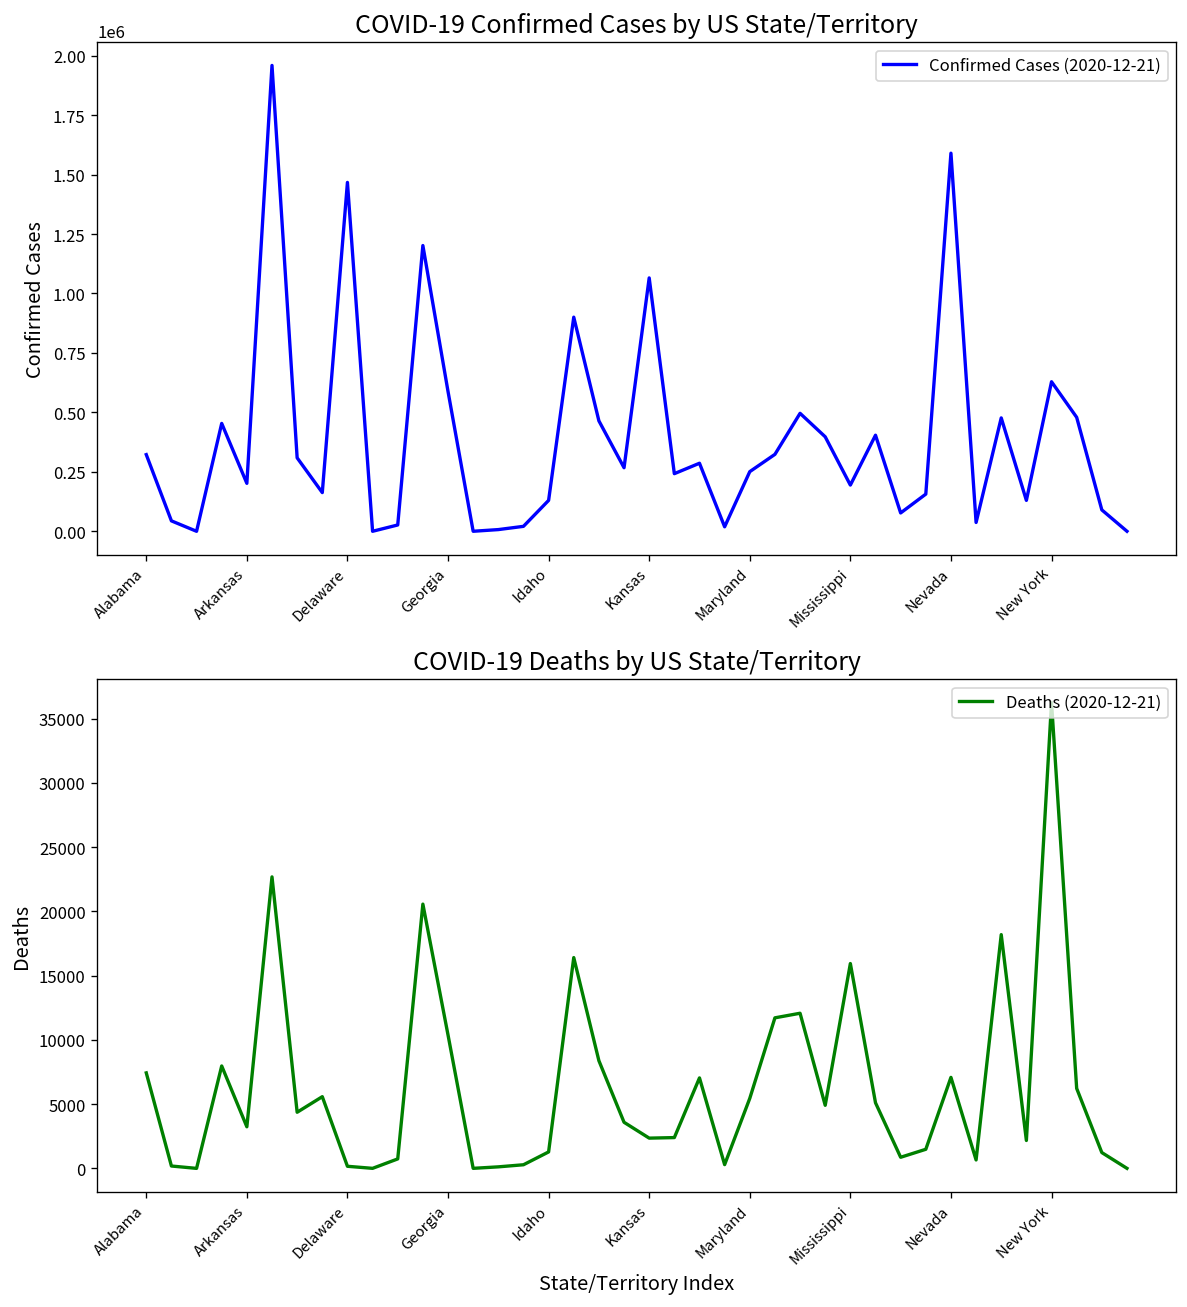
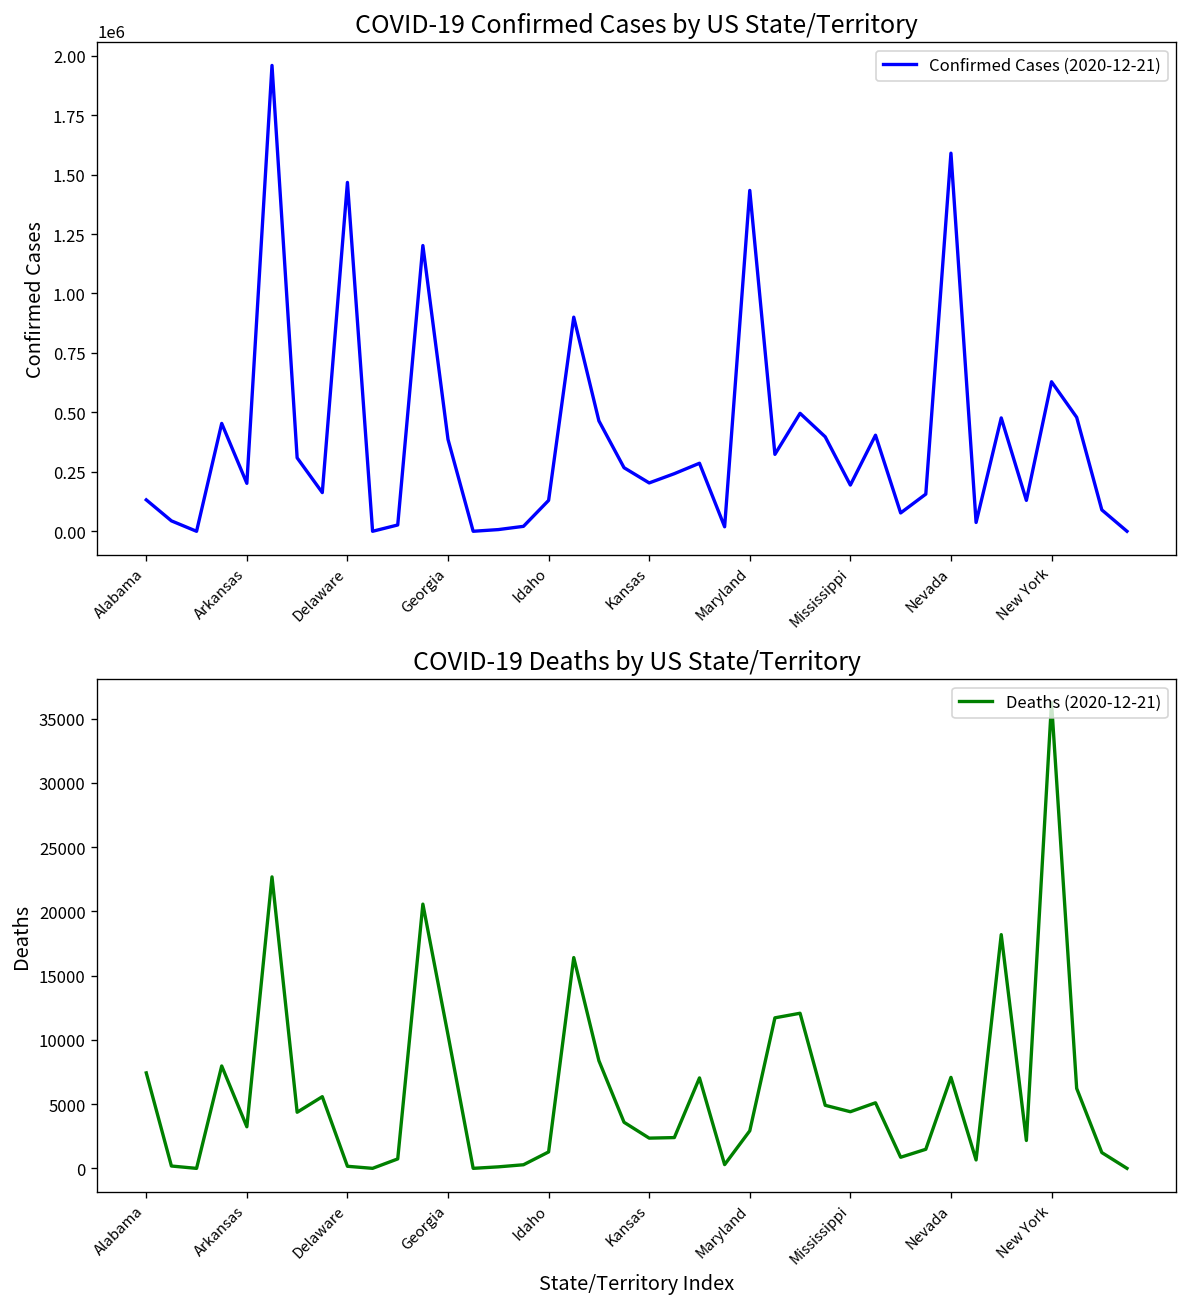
  {
    "COVID-19 Confirmed Cases by US State/Territory": {
-     "Alabama": 320000,
+     "Alabama": 130000,
      "Arkansas": 200000,
      "Delaware": 1470000,
-     "Georgia": 590000,
+     "Georgia": 390000,
      "Idaho": 130000,
-     "Kansas": 1070000,
-     "Maryland": 250000,
+     "Kansas": 200000,
+     "Maryland": 1430000,
      "Mississippi": 190000,
      "Nevada": 1590000,
      "New York": 630000
    },
    "COVID-19 Deaths by US State/Territory": {
      "Alabama": 7400,
      "Arkansas": 3200,
      "Delaware": 200,
      "Georgia": 10400,
      "Idaho": 1300,
      "Kansas": 2400,
-     "Maryland": 5400,
-     "Mississippi": 15900,
+     "Maryland": 2900,
+     "Mississippi": 4400,
      "Nevada": 7100
    }
  }
